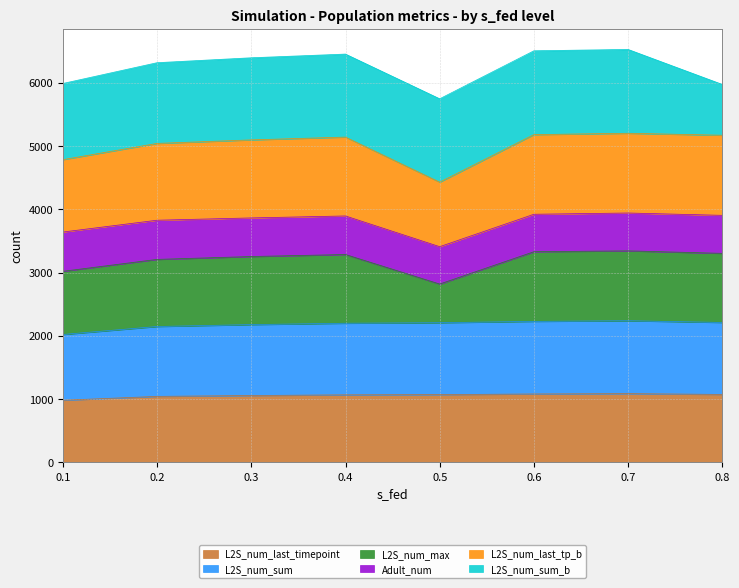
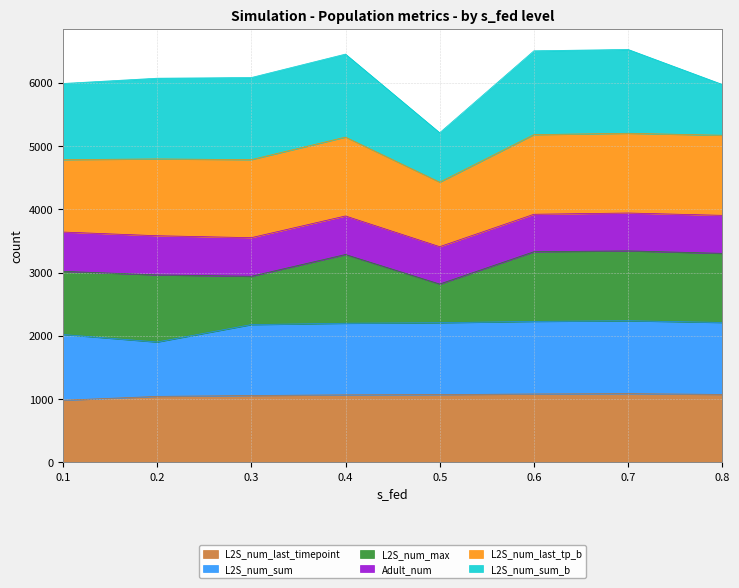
  {
    "L2S_num_last_timepoint": {
      "0.1": 1000,
      "0.2": 1000,
      "0.3": 1100,
      "0.4": 1100,
      "0.5": 1100,
      "0.6": 1100,
      "0.7": 1100,
      "0.8": 1100
    },
    "L2S_num_sum": {
      "0.1": 1000,
-     "0.2": 1100,
+     "0.2": 900,
      "0.3": 1100,
      "0.4": 1100,
      "0.5": 1100,
      "0.6": 1100,
      "0.7": 1200,
      "0.8": 1100
    },
    "L2S_num_max": {
      "0.1": 1000,
      "0.2": 1100,
-     "0.3": 1100,
+     "0.3": 800,
      "0.4": 1100,
      "0.5": 600,
      "0.6": 1100,
      "0.7": 1100,
      "0.8": 1100
    },
    "Adult_num": {
      "0.1": 600,
      "0.2": 600,
      "0.3": 600,
      "0.4": 600,
      "0.5": 600,
      "0.6": 600,
      "0.7": 600,
      "0.8": 600
    },
    "L2S_num_last_tp_b": {
      "0.1": 1100,
      "0.2": 1200,
      "0.3": 1200,
      "0.4": 1200,
      "0.5": 1000,
      "0.6": 1300,
      "0.7": 1300,
      "0.8": 1300
    },
    "L2S_num_sum_b": {
      "0.1": 1200,
      "0.2": 1300,
      "0.3": 1300,
      "0.4": 1300,
-     "0.5": 1300,
+     "0.5": 800,
      "0.6": 1300,
      "0.7": 1300,
      "0.8": 800
    }
  }
